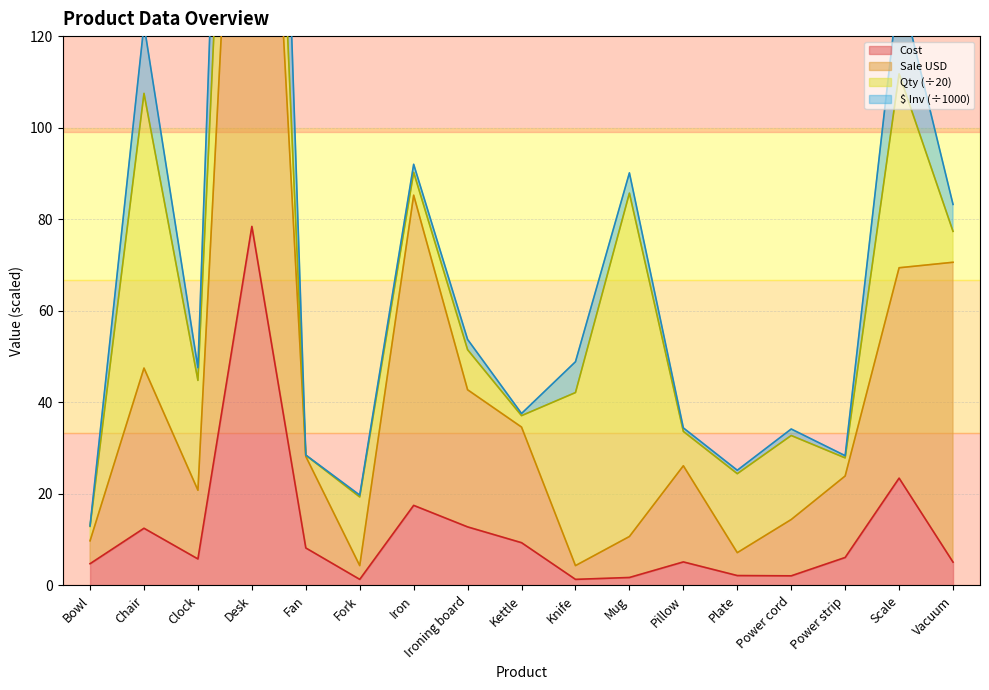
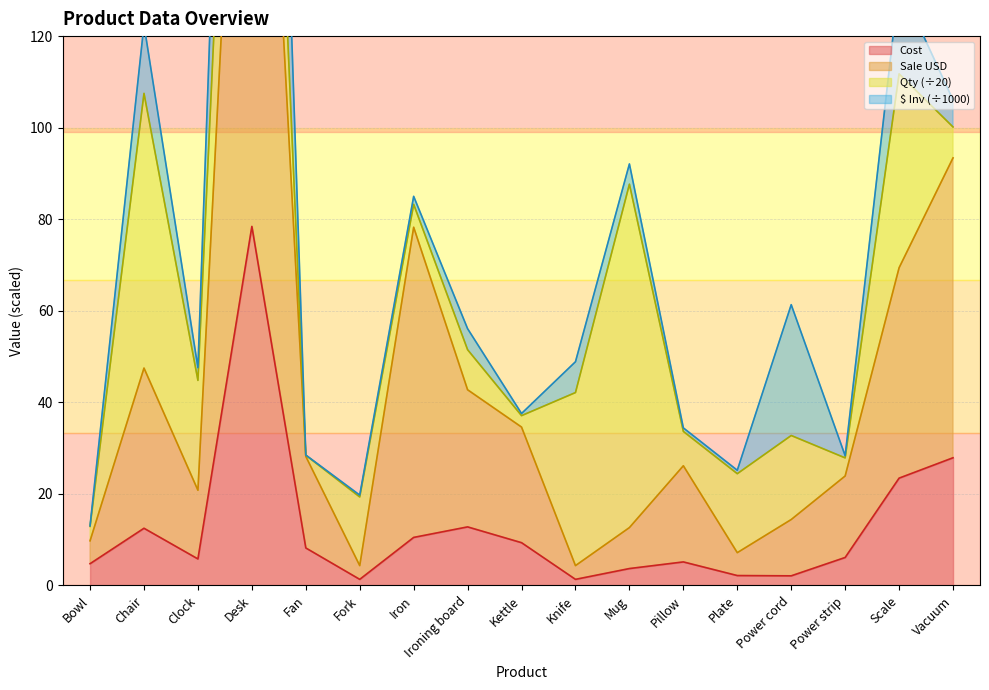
  {
    "Cost": {
      "Bowl": 5,
      "Chair": 13,
      "Clock": 6,
      "Desk": 78,
      "Fan": 8,
      "Fork": 1,
-     "Iron": 18,
+     "Iron": 11,
      "Ironing board": 13,
      "Kettle": 9,
      "Knife": 1,
-     "Mug": 2,
+     "Mug": 4,
      "Pillow": 5,
      "Plate": 2,
      "Power cord": 2,
      "Power strip": 6,
      "Scale": 23,
-     "Vacuum": 5
+     "Vacuum": 28
    },
    "$ Inv (÷1000)": {
      "Clock": 3,
      "Iron": 2,
-     "Ironing board": 2,
+     "Ironing board": 5,
      "Knife": 7,
      "Mug": 4,
      "Pillow": 1,
      "Plate": 1,
-     "Power cord": 1
+     "Power cord": 29
    }
  }
